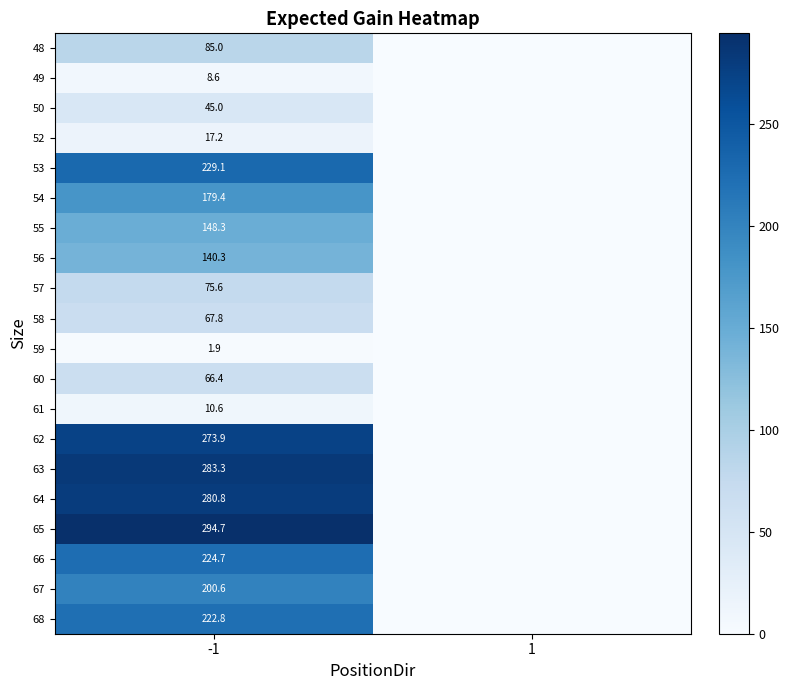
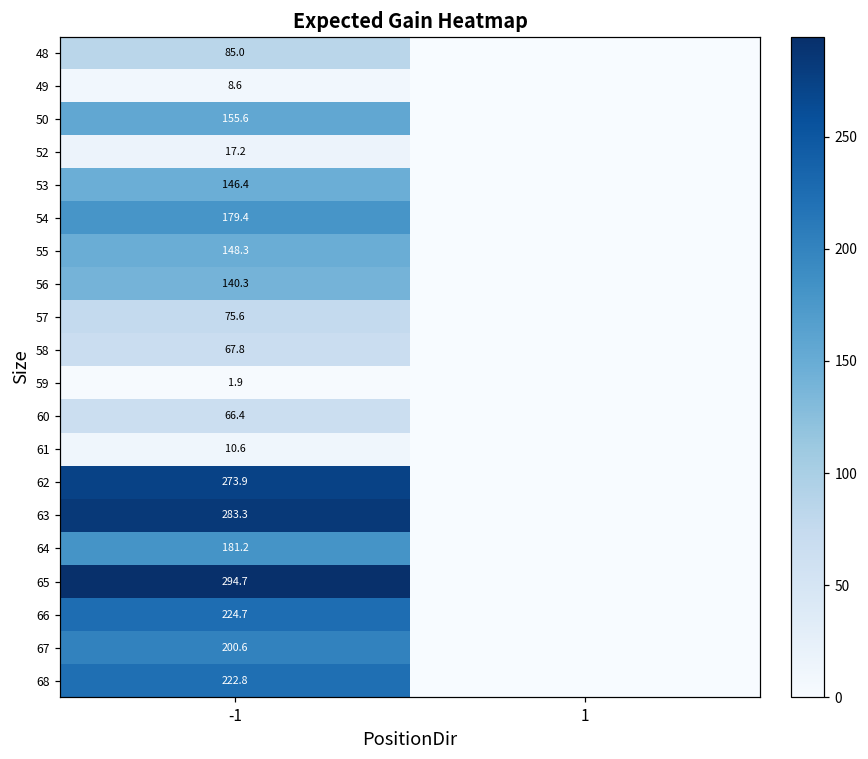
  {
    "48": {
      "-1": 85.0
    },
    "49": {
      "-1": 8.6
    },
    "50": {
-     "-1": 45.0
+     "-1": 155.6
    },
    "52": {
      "-1": 17.2
    },
    "53": {
-     "-1": 229.1
+     "-1": 146.4
    },
    "54": {
      "-1": 179.4
    },
    "55": {
      "-1": 148.3
    },
    "56": {
      "-1": 140.3
    },
    "57": {
      "-1": 75.6
    },
    "58": {
      "-1": 67.8
    },
    "59": {
      "-1": 1.9
    },
    "60": {
      "-1": 66.4
    },
    "61": {
      "-1": 10.6
    },
    "62": {
      "-1": 273.9
    },
    "63": {
      "-1": 283.3
    },
    "64": {
-     "-1": 280.8
+     "-1": 181.2
    },
    "65": {
      "-1": 294.7
    },
    "66": {
      "-1": 224.7
    },
    "67": {
      "-1": 200.6
    },
    "68": {
      "-1": 222.8
    }
  }
